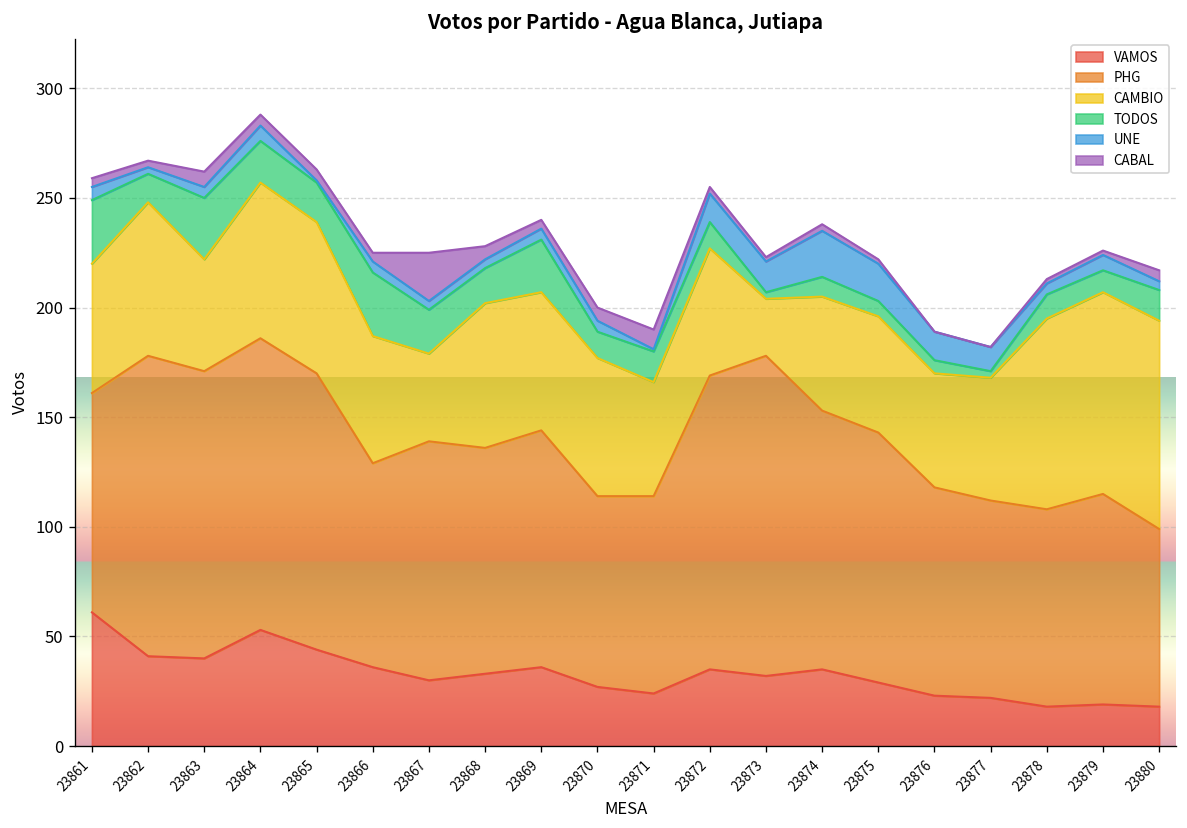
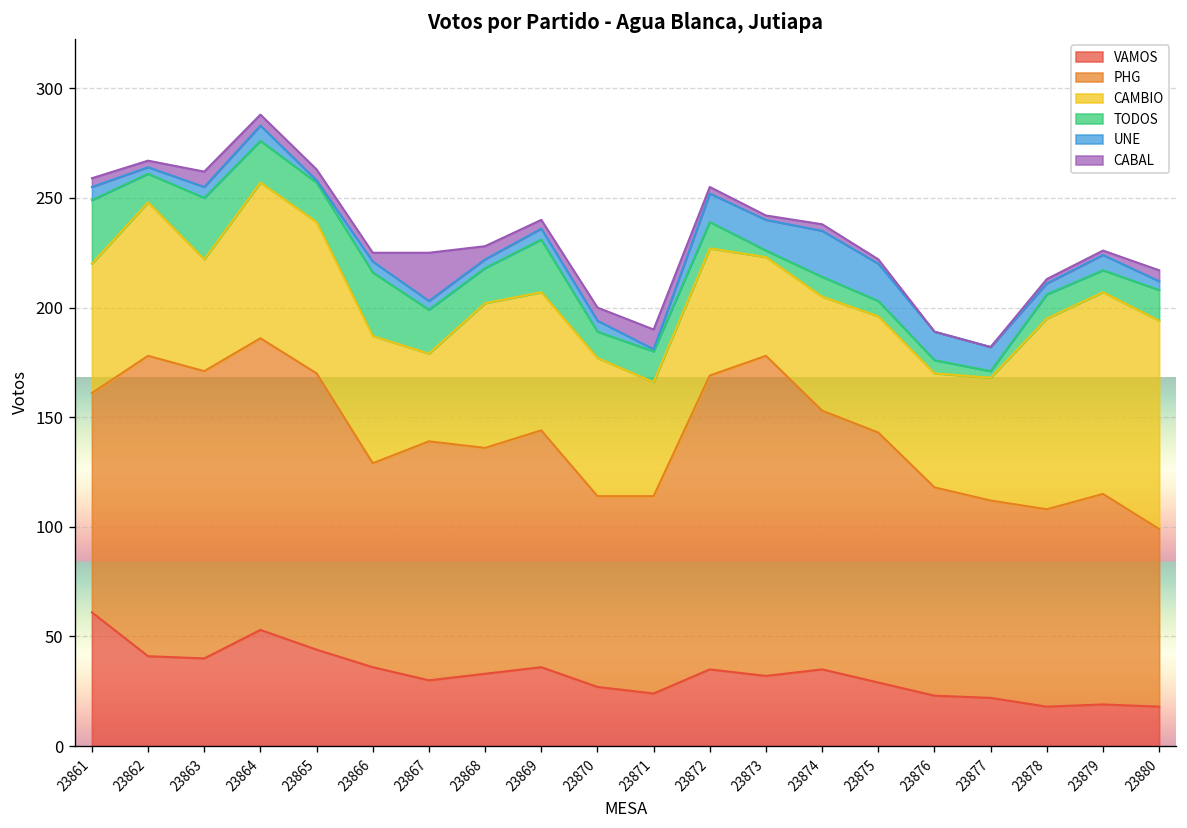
  {
    "CAMBIO": {
      "23861": 59,
      "23862": 70,
      "23863": 51,
      "23864": 71,
      "23865": 69,
      "23866": 58,
      "23867": 40,
      "23868": 66,
      "23869": 63,
      "23870": 63,
      "23871": 52,
      "23872": 58,
-     "23873": 26,
+     "23873": 45,
      "23874": 52,
      "23875": 53,
      "23876": 52,
      "23877": 56,
      "23878": 87,
      "23879": 92,
      "23880": 95
    },
    "TODOS": {
      "23861": 29,
      "23862": 13,
      "23863": 28,
      "23864": 19,
      "23866": 29,
      "23867": 20,
      "23868": 16,
      "23869": 24,
      "23870": 12,
      "23872": 12,
      "23873": 3,
      "23874": 9,
      "23875": 7,
      "23876": 6,
      "23877": 3,
      "23878": 11,
      "23879": 10,
      "23880": 14
    },
    "UNE": {
      "23861": 6,
      "23862": 3,
      "23863": 5,
      "23864": 7,
      "23866": 5,
      "23867": 4,
      "23868": 4,
      "23869": 5,
      "23870": 5,
      "23872": 13,
      "23873": 14,
      "23874": 21,
      "23875": 17,
      "23878": 5,
      "23879": 7,
      "23880": 4
    },
    "CABAL": {
      "23861": 4,
      "23862": 3,
      "23863": 7,
      "23864": 5,
      "23865": 5,
      "23866": 4,
      "23867": 22,
      "23868": 6,
      "23869": 4,
      "23870": 6,
      "23871": 9,
      "23872": 3,
      "23873": 2,
      "23874": 3,
      "23875": 2,
      "23878": 2,
      "23879": 2,
      "23880": 5
    }
  }
